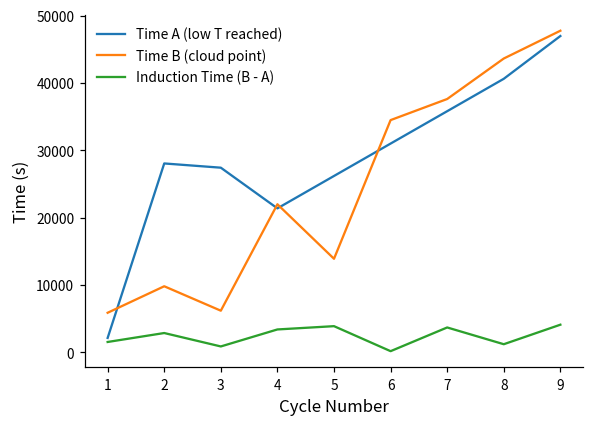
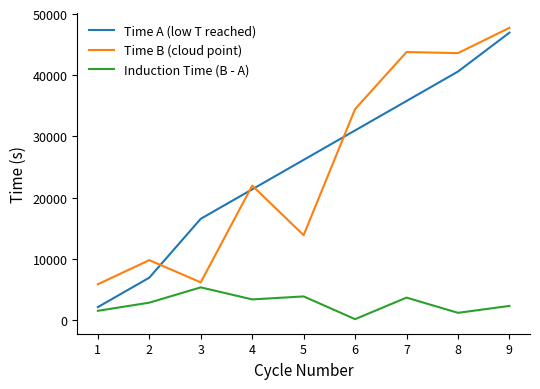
  {
    "Time A (low T reached)": {
      "1": 2000,
-     "2": 28000,
-     "3": 27000,
+     "2": 7000,
+     "3": 17000,
      "4": 21000,
      "5": 26000,
      "6": 31000,
      "7": 36000,
      "8": 41000,
      "9": 47000
    },
    "Time B (cloud point)": {
      "1": 6000,
      "2": 10000,
      "3": 6000,
      "4": 22000,
      "5": 14000,
      "6": 34000,
-     "7": 38000,
+     "7": 44000,
      "8": 44000,
      "9": 48000
    },
    "Induction Time (B - A)": {
      "1": 2000,
      "2": 3000,
-     "3": 1000,
+     "3": 5000,
      "4": 3000,
      "5": 4000,
      "6": 0,
      "7": 4000,
      "8": 1000,
-     "9": 4000
+     "9": 2000
    }
  }
